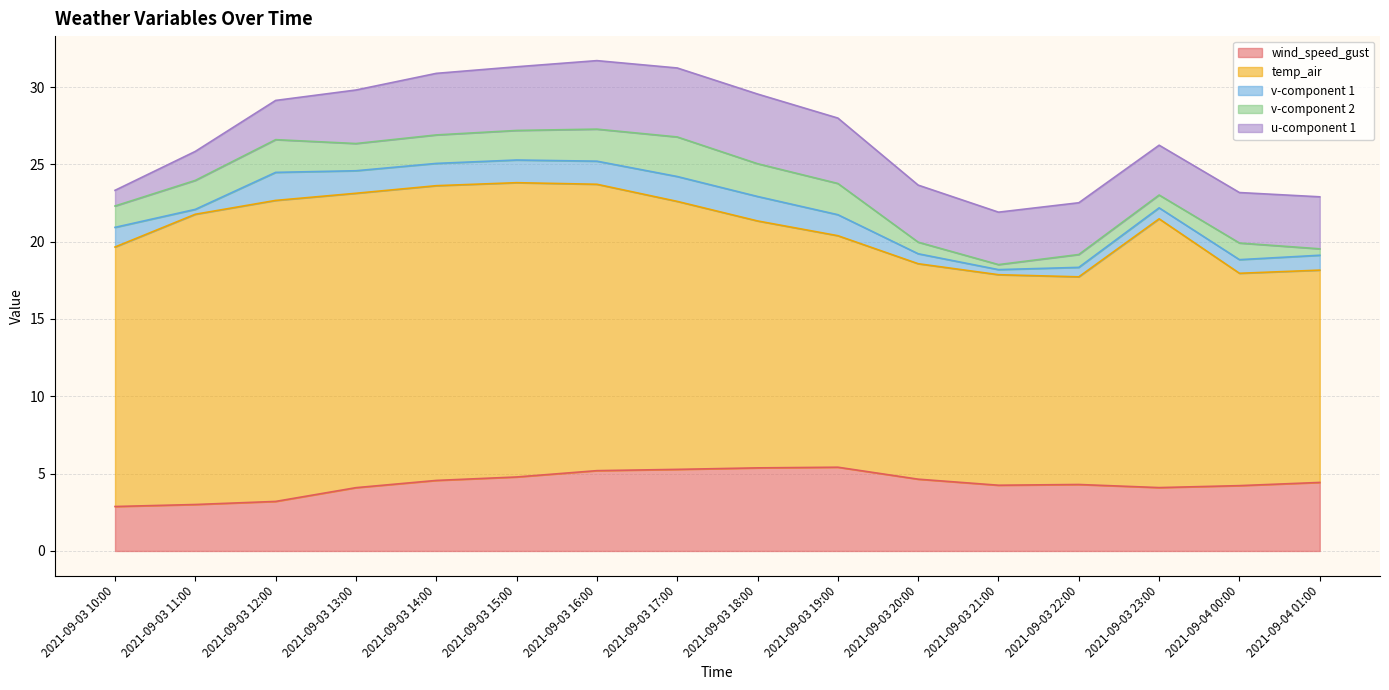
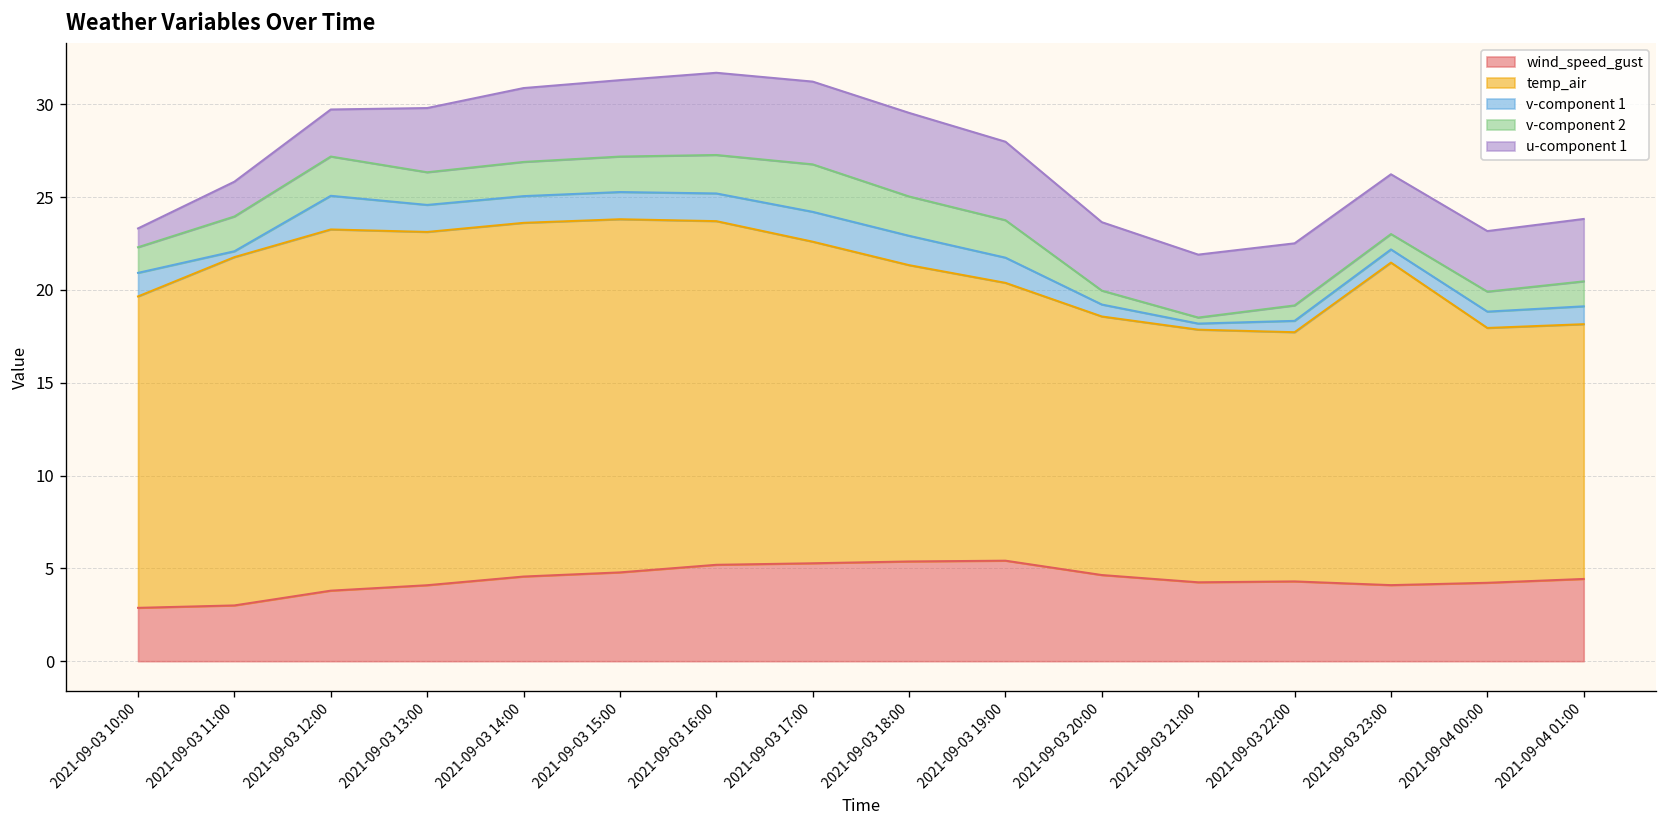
  {
    "wind_speed_gust": {
      "2021-09-03 10:00": 2.9,
      "2021-09-03 11:00": 3.0,
-     "2021-09-03 12:00": 3.2,
+     "2021-09-03 12:00": 3.8,
      "2021-09-03 13:00": 4.1,
      "2021-09-03 14:00": 4.6,
      "2021-09-03 15:00": 4.8,
      "2021-09-03 16:00": 5.2,
      "2021-09-03 17:00": 5.3,
      "2021-09-03 18:00": 5.4,
      "2021-09-03 19:00": 5.4,
      "2021-09-03 20:00": 4.6,
      "2021-09-03 21:00": 4.3,
      "2021-09-03 22:00": 4.3,
      "2021-09-03 23:00": 4.1,
      "2021-09-04 00:00": 4.2,
      "2021-09-04 01:00": 4.4
    },
    "temp_air": {
      "2021-09-03 10:00": 16.8,
      "2021-09-03 11:00": 18.8,
      "2021-09-03 12:00": 19.5,
      "2021-09-03 13:00": 19.0,
      "2021-09-03 14:00": 19.1,
      "2021-09-03 15:00": 19.0,
      "2021-09-03 16:00": 18.5,
      "2021-09-03 17:00": 17.3,
      "2021-09-03 18:00": 16.0,
      "2021-09-03 19:00": 15.0,
      "2021-09-03 20:00": 13.9,
      "2021-09-03 21:00": 13.6,
      "2021-09-03 22:00": 13.4,
      "2021-09-03 23:00": 17.4,
      "2021-09-04 00:00": 13.7,
      "2021-09-04 01:00": 13.7
    },
    "v-component 1": {
      "2021-09-03 10:00": 1.3,
      "2021-09-03 11:00": 0.3,
      "2021-09-03 12:00": 1.8,
      "2021-09-03 13:00": 1.5,
      "2021-09-03 14:00": 1.4,
      "2021-09-03 15:00": 1.5,
      "2021-09-03 16:00": 1.5,
      "2021-09-03 17:00": 1.6,
      "2021-09-03 18:00": 1.6,
      "2021-09-03 19:00": 1.4,
      "2021-09-03 20:00": 0.6,
      "2021-09-03 21:00": 0.3,
      "2021-09-03 22:00": 0.6,
      "2021-09-03 23:00": 0.7,
      "2021-09-04 00:00": 0.9,
      "2021-09-04 01:00": 1.0
    },
    "v-component 2": {
      "2021-09-03 10:00": 1.4,
      "2021-09-03 11:00": 1.9,
      "2021-09-03 12:00": 2.1,
      "2021-09-03 13:00": 1.8,
      "2021-09-03 14:00": 1.8,
      "2021-09-03 15:00": 1.9,
      "2021-09-03 16:00": 2.1,
      "2021-09-03 17:00": 2.6,
      "2021-09-03 18:00": 2.1,
      "2021-09-03 19:00": 2.0,
      "2021-09-03 20:00": 0.7,
      "2021-09-03 21:00": 0.3,
      "2021-09-03 22:00": 0.8,
      "2021-09-03 23:00": 0.8,
      "2021-09-04 00:00": 1.1,
-     "2021-09-04 01:00": 0.4
+     "2021-09-04 01:00": 1.3
    },
    "u-component 1": {
      "2021-09-03 10:00": 1.0,
      "2021-09-03 11:00": 1.9,
      "2021-09-03 12:00": 2.5,
      "2021-09-03 13:00": 3.5,
      "2021-09-03 14:00": 4.0,
      "2021-09-03 15:00": 4.1,
      "2021-09-03 16:00": 4.4,
      "2021-09-03 17:00": 4.5,
      "2021-09-03 18:00": 4.5,
      "2021-09-03 19:00": 4.2,
      "2021-09-03 20:00": 3.7,
      "2021-09-03 21:00": 3.4,
      "2021-09-03 22:00": 3.3,
      "2021-09-03 23:00": 3.2,
      "2021-09-04 00:00": 3.3,
      "2021-09-04 01:00": 3.4
    }
  }
